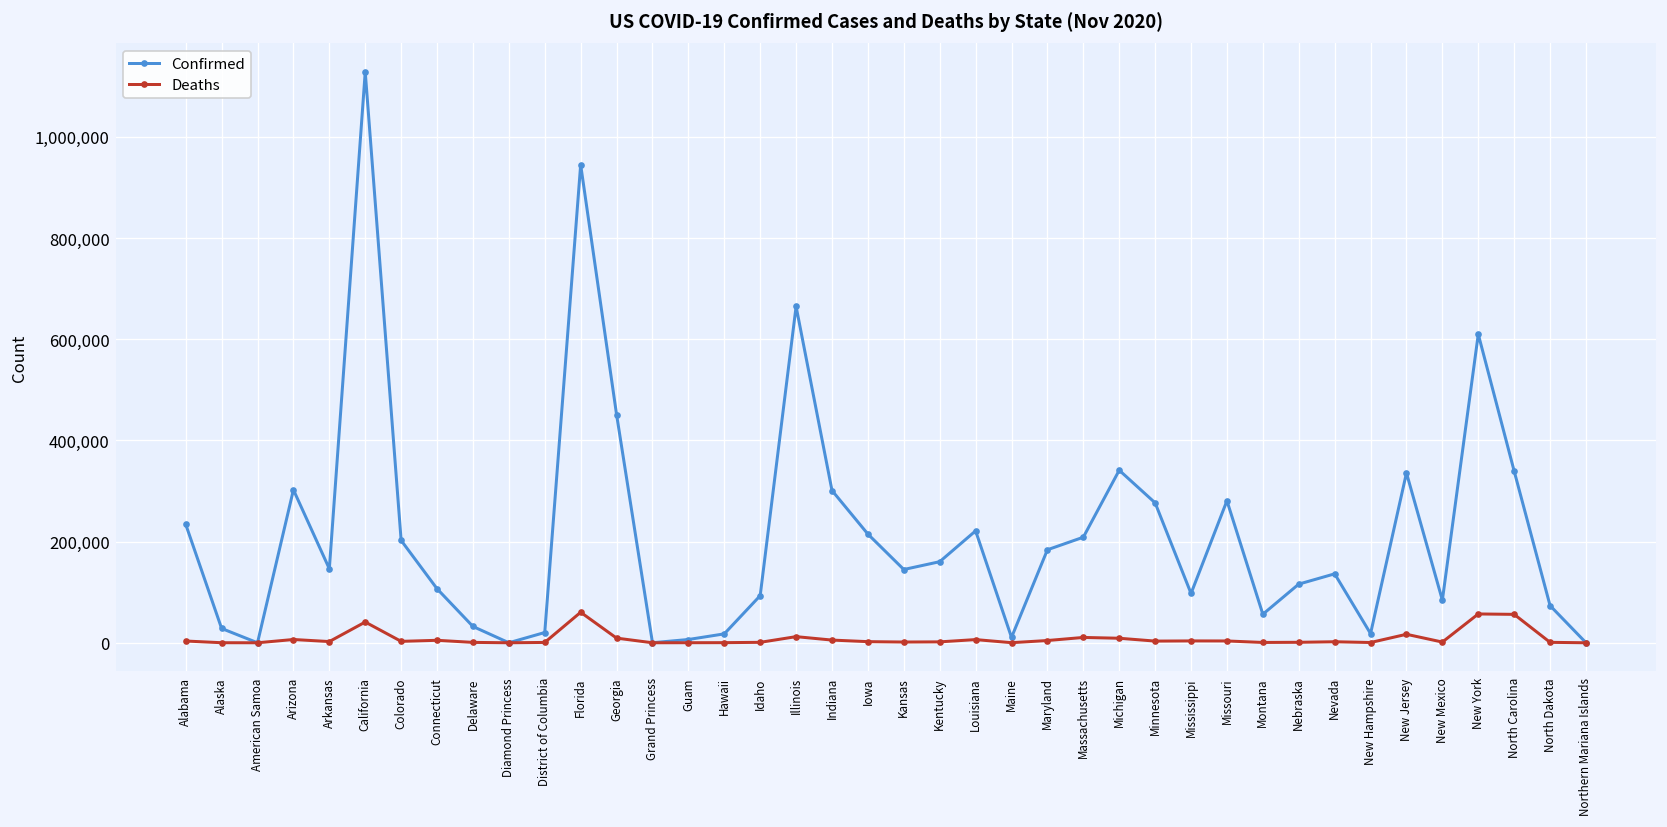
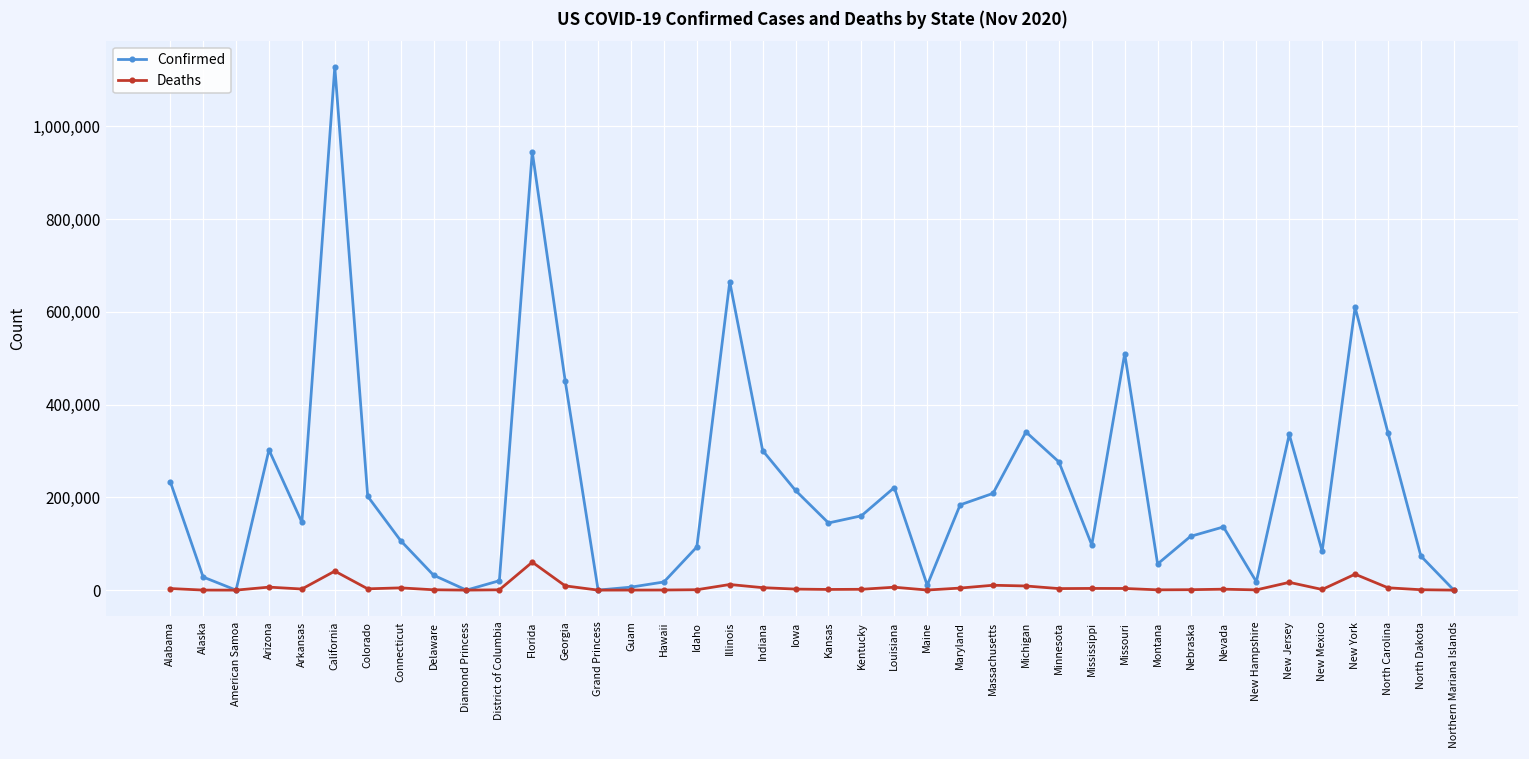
  {
    "Confirmed": {
      "Alabama": "230,000",
      "Alaska": "30,000",
      "Arizona": "300,000",
      "Arkansas": "150,000",
      "California": "1,130,000",
      "Colorado": "200,000",
      "Connecticut": "110,000",
      "Delaware": "30,000",
      "District of Columbia": "20,000",
      "Florida": "940,000",
      "Georgia": "450,000",
      "Guam": "10,000",
      "Hawaii": "20,000",
      "Idaho": "90,000",
      "Illinois": "660,000",
      "Indiana": "300,000",
      "Iowa": "210,000",
      "Kansas": "140,000",
      "Kentucky": "160,000",
      "Louisiana": "220,000",
      "Maine": "10,000",
      "Maryland": "180,000",
      "Massachusetts": "210,000",
      "Michigan": "340,000",
      "Minnesota": "280,000",
      "Mississippi": "100,000",
-     "Missouri": "280,000",
+     "Missouri": "510,000",
      "Montana": "60,000",
      "Nebraska": "120,000",
      "Nevada": "140,000",
      "New Hampshire": "20,000",
      "New Jersey": "340,000",
      "New Mexico": "80,000",
      "New York": "610,000",
      "North Carolina": "340,000",
      "North Dakota": "70,000"
    },
    "Deaths": {
      "Alabama": "0",
      "Alaska": "0",
      "Arizona": "10,000",
      "Arkansas": "0",
      "California": "40,000",
      "Colorado": "0",
      "Connecticut": "0",
      "Delaware": "0",
      "District of Columbia": "0",
      "Florida": "60,000",
      "Georgia": "10,000",
      "Guam": "0",
      "Hawaii": "0",
      "Idaho": "0",
      "Illinois": "10,000",
      "Indiana": "10,000",
      "Iowa": "0",
      "Kansas": "0",
      "Kentucky": "0",
      "Louisiana": "10,000",
      "Maine": "0",
      "Maryland": "0",
      "Massachusetts": "10,000",
      "Michigan": "10,000",
      "Minnesota": "0",
      "Mississippi": "0",
      "Missouri": "0",
      "Montana": "0",
      "Nebraska": "0",
      "Nevada": "0",
      "New Hampshire": "0",
      "New Jersey": "20,000",
      "New Mexico": "0",
-     "New York": "60,000",
-     "North Carolina": "60,000",
+     "New York": "30,000",
+     "North Carolina": "10,000",
      "North Dakota": "0"
    }
  }
